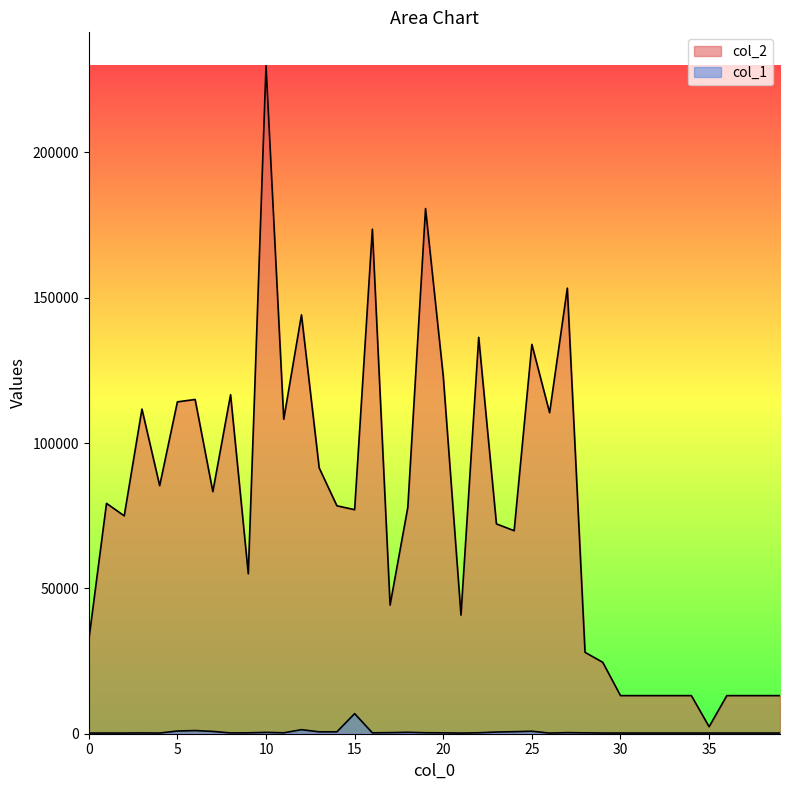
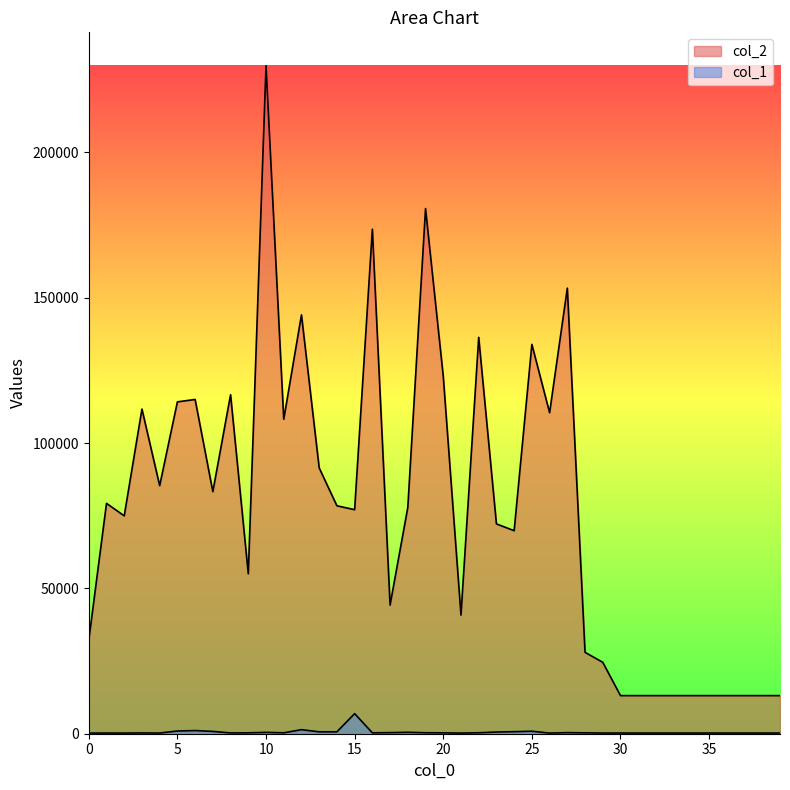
  {
    "col_2": {
      "0": 32000,
      "5": 114000,
      "10": 230000,
      "15": 77000,
      "20": 123000,
      "25": 134000,
      "30": 13000,
-     "35": 2000
+     "35": 13000
    },
    "col_1": {
      "0": 0,
      "5": 1000,
      "10": 0,
      "15": 7000,
      "20": 0,
      "25": 1000,
      "30": 0,
      "35": 0
    }
  }
